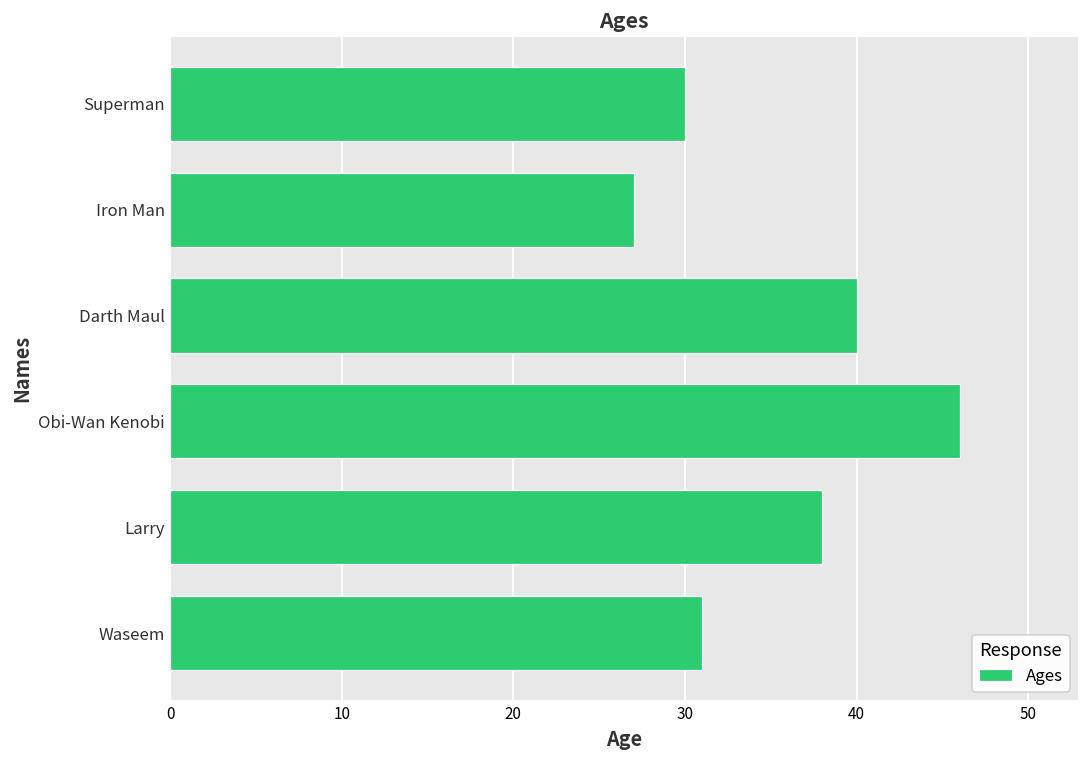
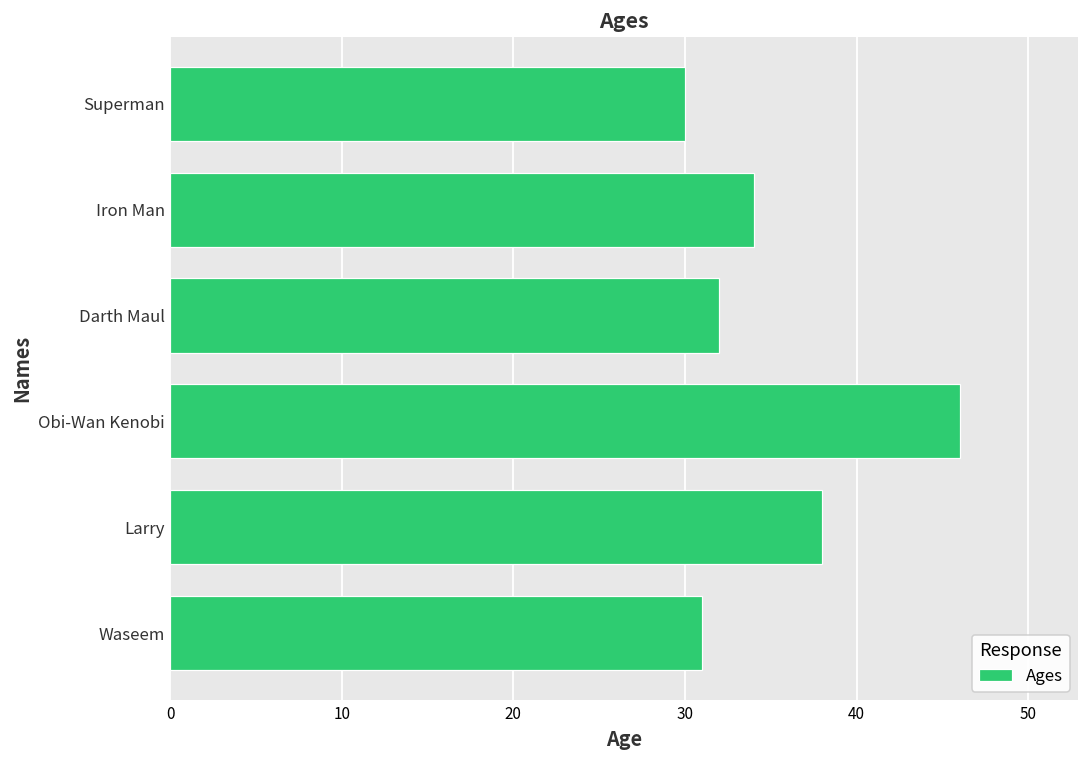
  {
    "Superman": 30,
-   "Iron Man": 27,
-   "Darth Maul": 40,
+   "Iron Man": 34,
+   "Darth Maul": 32,
    "Obi-Wan Kenobi": 46,
    "Larry": 38,
    "Waseem": 31
  }
